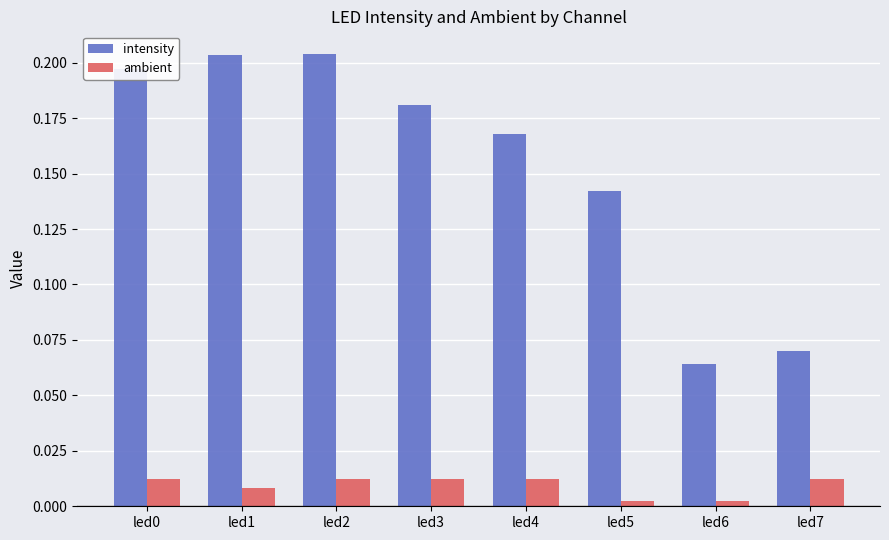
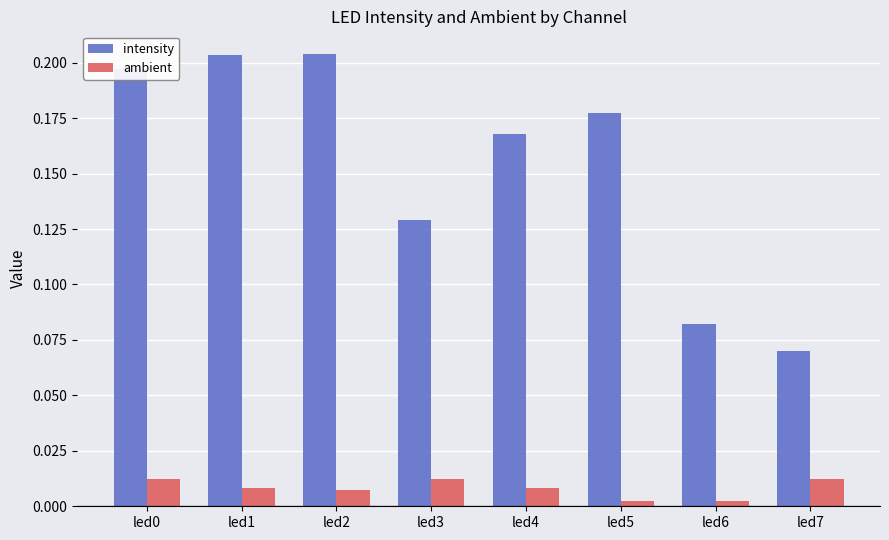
  {
    "intensity": {
      "led1": 0.203,
      "led2": 0.204,
-     "led3": 0.181,
+     "led3": 0.129,
      "led4": 0.168,
-     "led5": 0.142,
-     "led6": 0.064,
+     "led5": 0.177,
+     "led6": 0.082,
      "led7": 0.070
    },
    "ambient": {
      "led0": 0.012,
      "led1": 0.008,
-     "led2": 0.012,
+     "led2": 0.007,
      "led3": 0.012,
-     "led4": 0.012,
+     "led4": 0.008,
      "led5": 0.002,
      "led6": 0.003,
      "led7": 0.012
    }
  }
